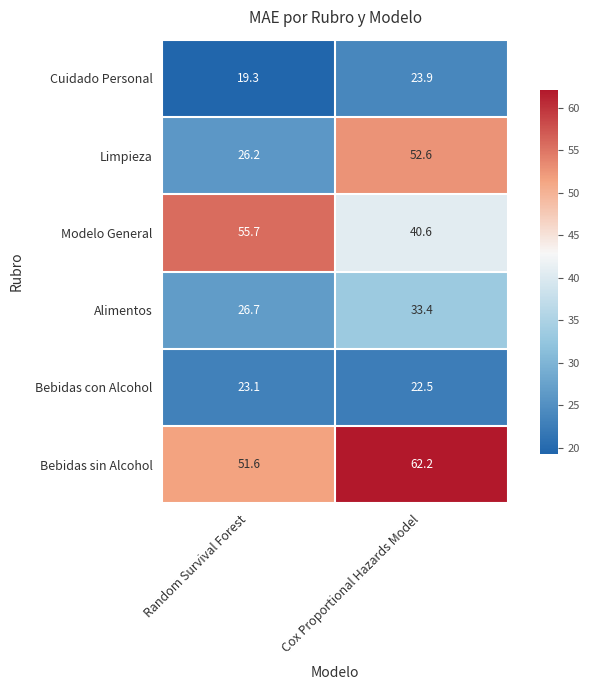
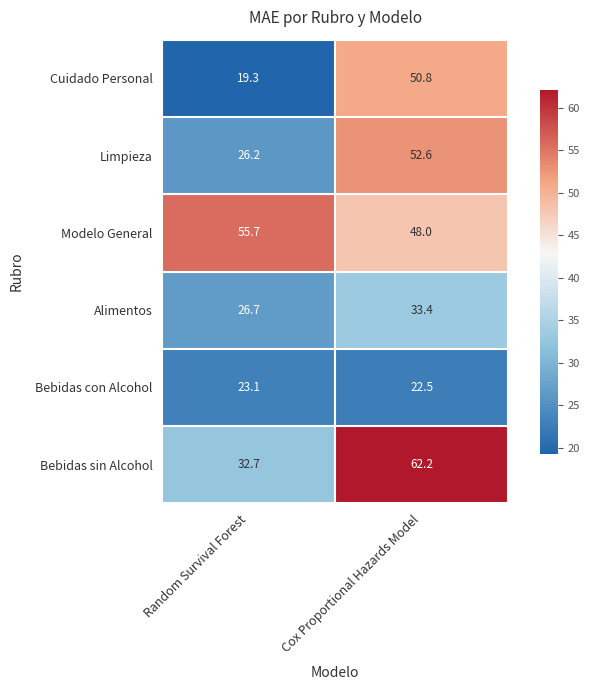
  {
    "Cuidado Personal": {
      "Random Survival Forest": 19.3,
-     "Cox Proportional Hazards Model": 23.9
+     "Cox Proportional Hazards Model": 50.8
    },
    "Limpieza": {
      "Random Survival Forest": 26.2,
      "Cox Proportional Hazards Model": 52.6
    },
    "Modelo General": {
      "Random Survival Forest": 55.7,
-     "Cox Proportional Hazards Model": 40.6
+     "Cox Proportional Hazards Model": 48.0
    },
    "Alimentos": {
      "Random Survival Forest": 26.7,
      "Cox Proportional Hazards Model": 33.4
    },
    "Bebidas con Alcohol": {
      "Random Survival Forest": 23.1,
      "Cox Proportional Hazards Model": 22.5
    },
    "Bebidas sin Alcohol": {
-     "Random Survival Forest": 51.6,
+     "Random Survival Forest": 32.7,
      "Cox Proportional Hazards Model": 62.2
    }
  }
